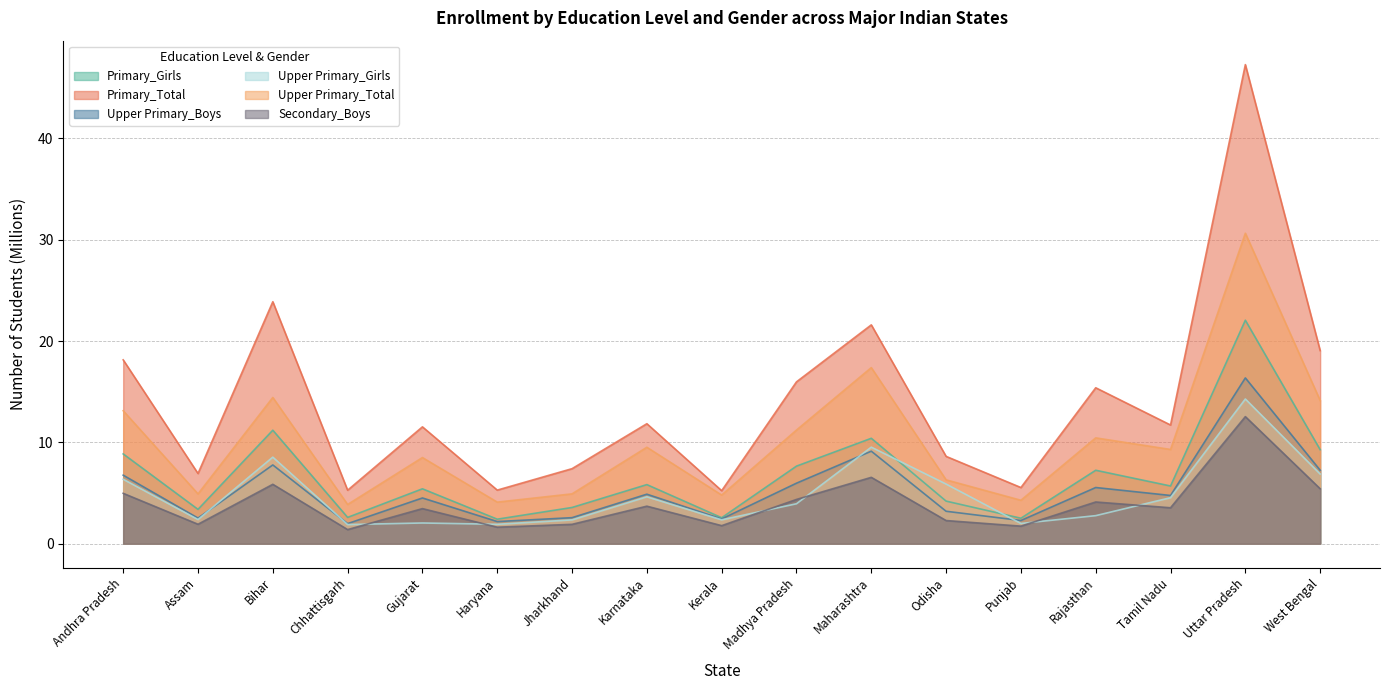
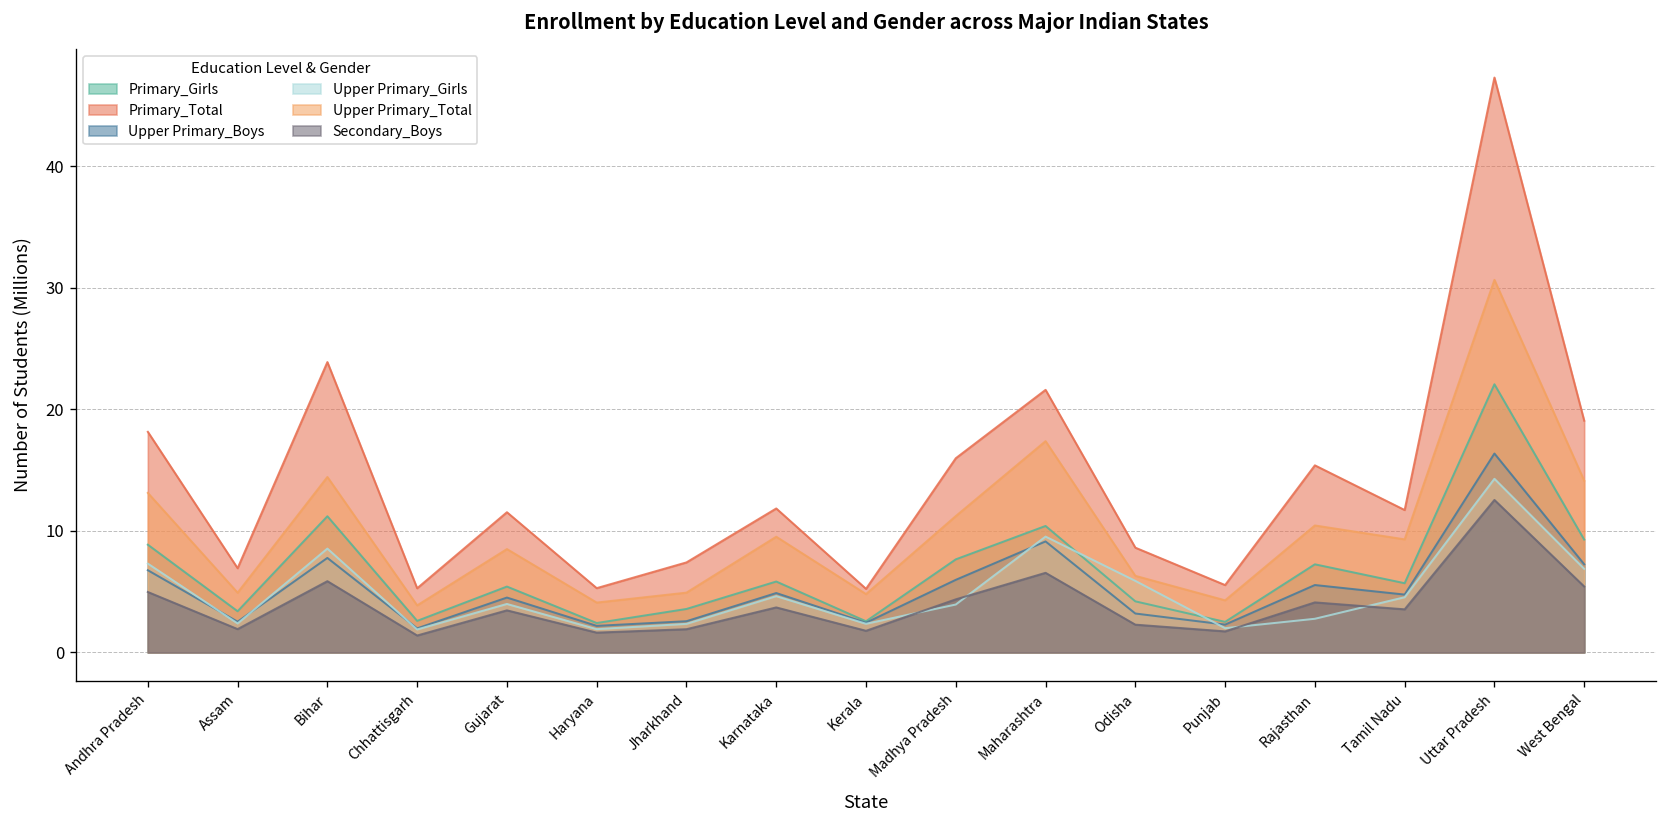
  {
    "Upper Primary_Girls": {
-     "Andhra Pradesh": 6.4,
+     "Andhra Pradesh": 7.3,
      "Bihar": 8.5,
-     "Gujarat": 2.0,
+     "Gujarat": 4.0,
      "Haryana": 1.9,
      "Karnataka": 4.6,
      "Madhya Pradesh": 3.9,
      "Maharashtra": 9.5,
      "Odisha": 5.9,
      "Punjab": 2.0,
      "Rajasthan": 2.8,
      "Uttar Pradesh": 14.3,
      "West Bengal": 6.9
    }
  }
